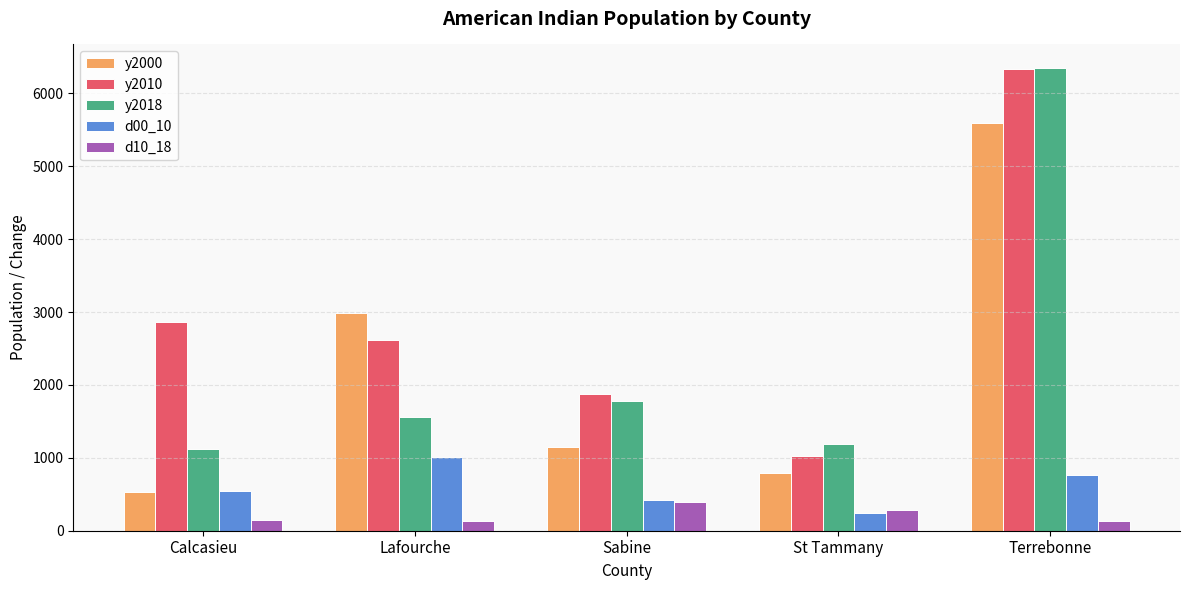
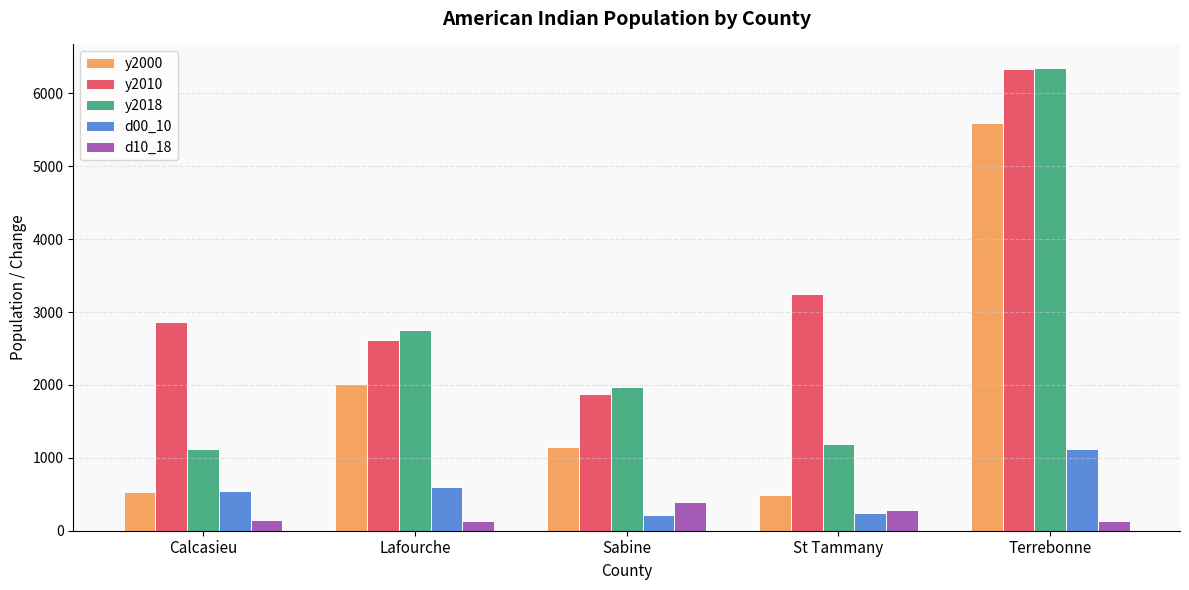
  {
    "y2000": {
      "Calcasieu": 500,
-     "Lafourche": 3000,
+     "Lafourche": 2000,
      "Sabine": 1200,
-     "St Tammany": 800,
+     "St Tammany": 500,
      "Terrebonne": 5600
    },
    "y2010": {
      "Calcasieu": 2900,
      "Lafourche": 2600,
      "Sabine": 1900,
-     "St Tammany": 1000,
+     "St Tammany": 3200,
      "Terrebonne": 6300
    },
    "y2018": {
      "Calcasieu": 1100,
-     "Lafourche": 1600,
-     "Sabine": 1800,
+     "Lafourche": 2800,
+     "Sabine": 2000,
      "St Tammany": 1200,
      "Terrebonne": 6400
    },
    "d00_10": {
      "Calcasieu": 500,
-     "Lafourche": 1000,
-     "Sabine": 400,
+     "Lafourche": 600,
+     "Sabine": 200,
      "St Tammany": 200,
-     "Terrebonne": 800
+     "Terrebonne": 1100
    },
    "d10_18": {
      "Calcasieu": 100,
      "Lafourche": 100,
      "Sabine": 400,
      "St Tammany": 300,
      "Terrebonne": 100
    }
  }
